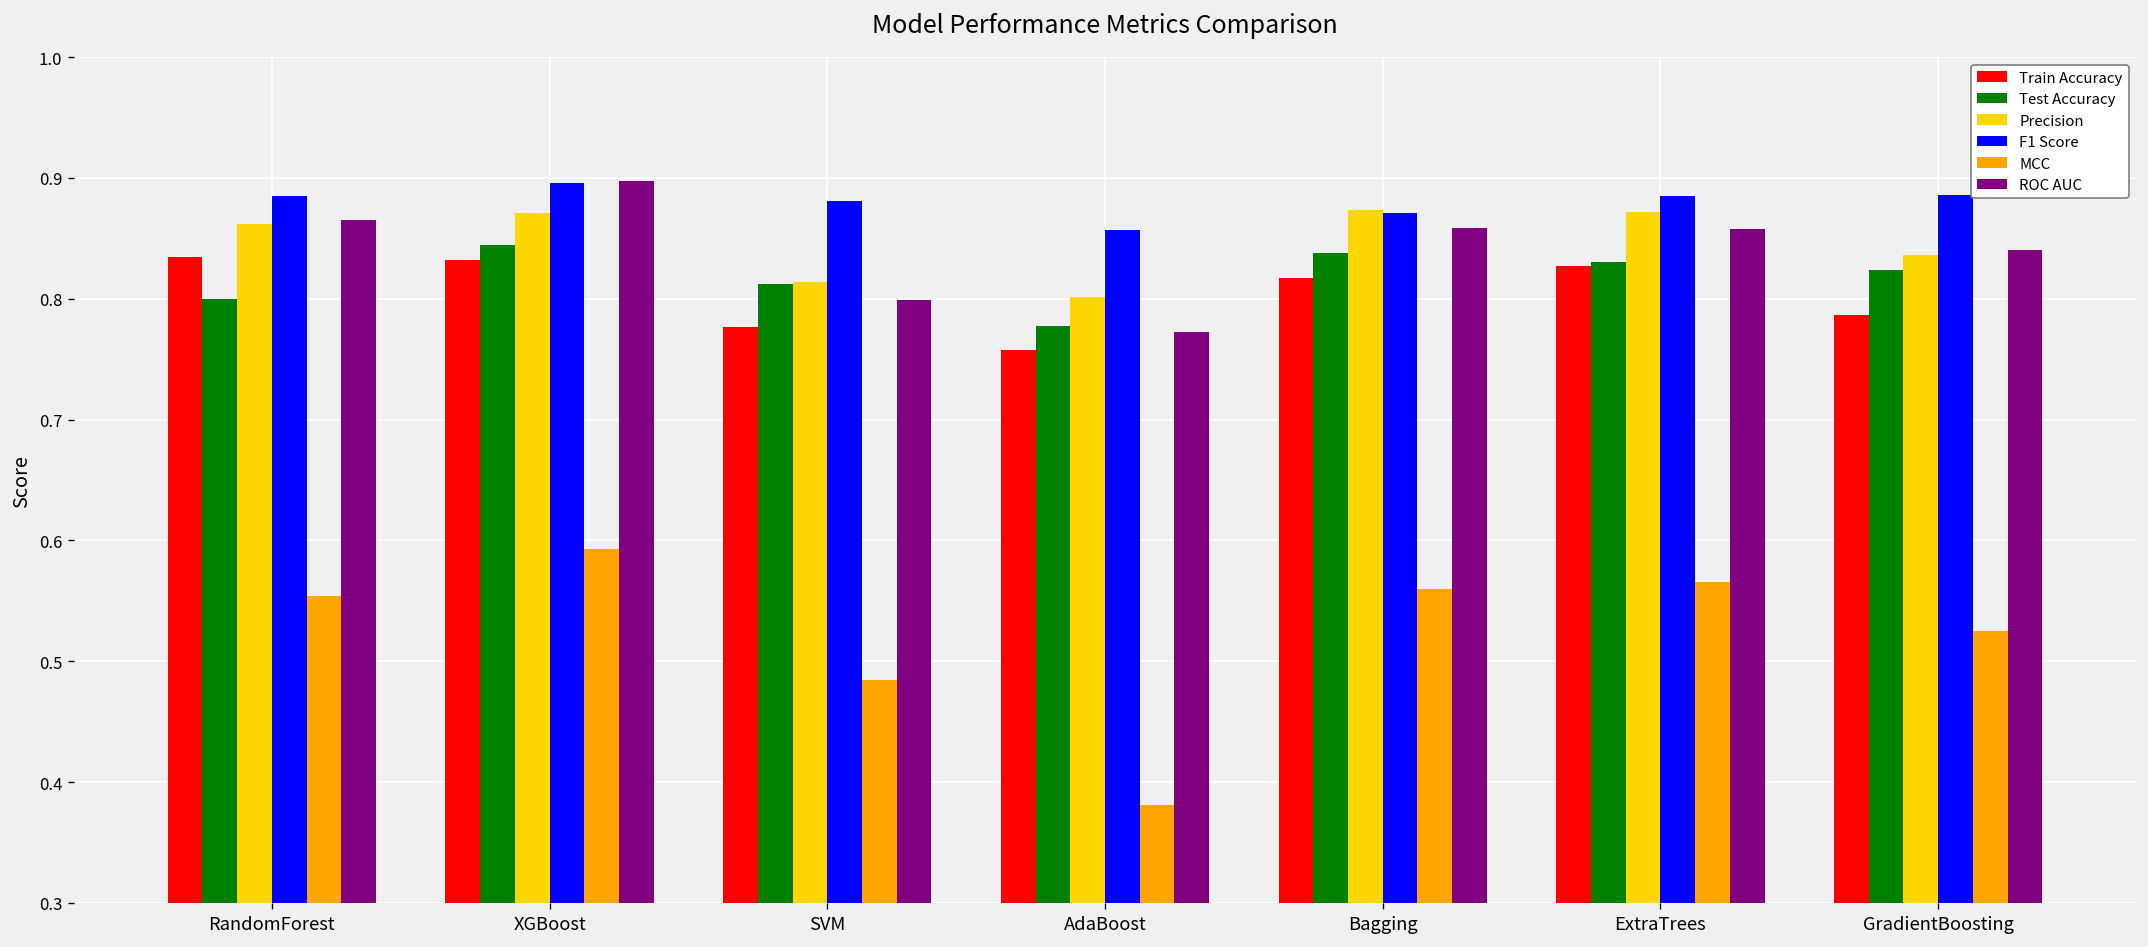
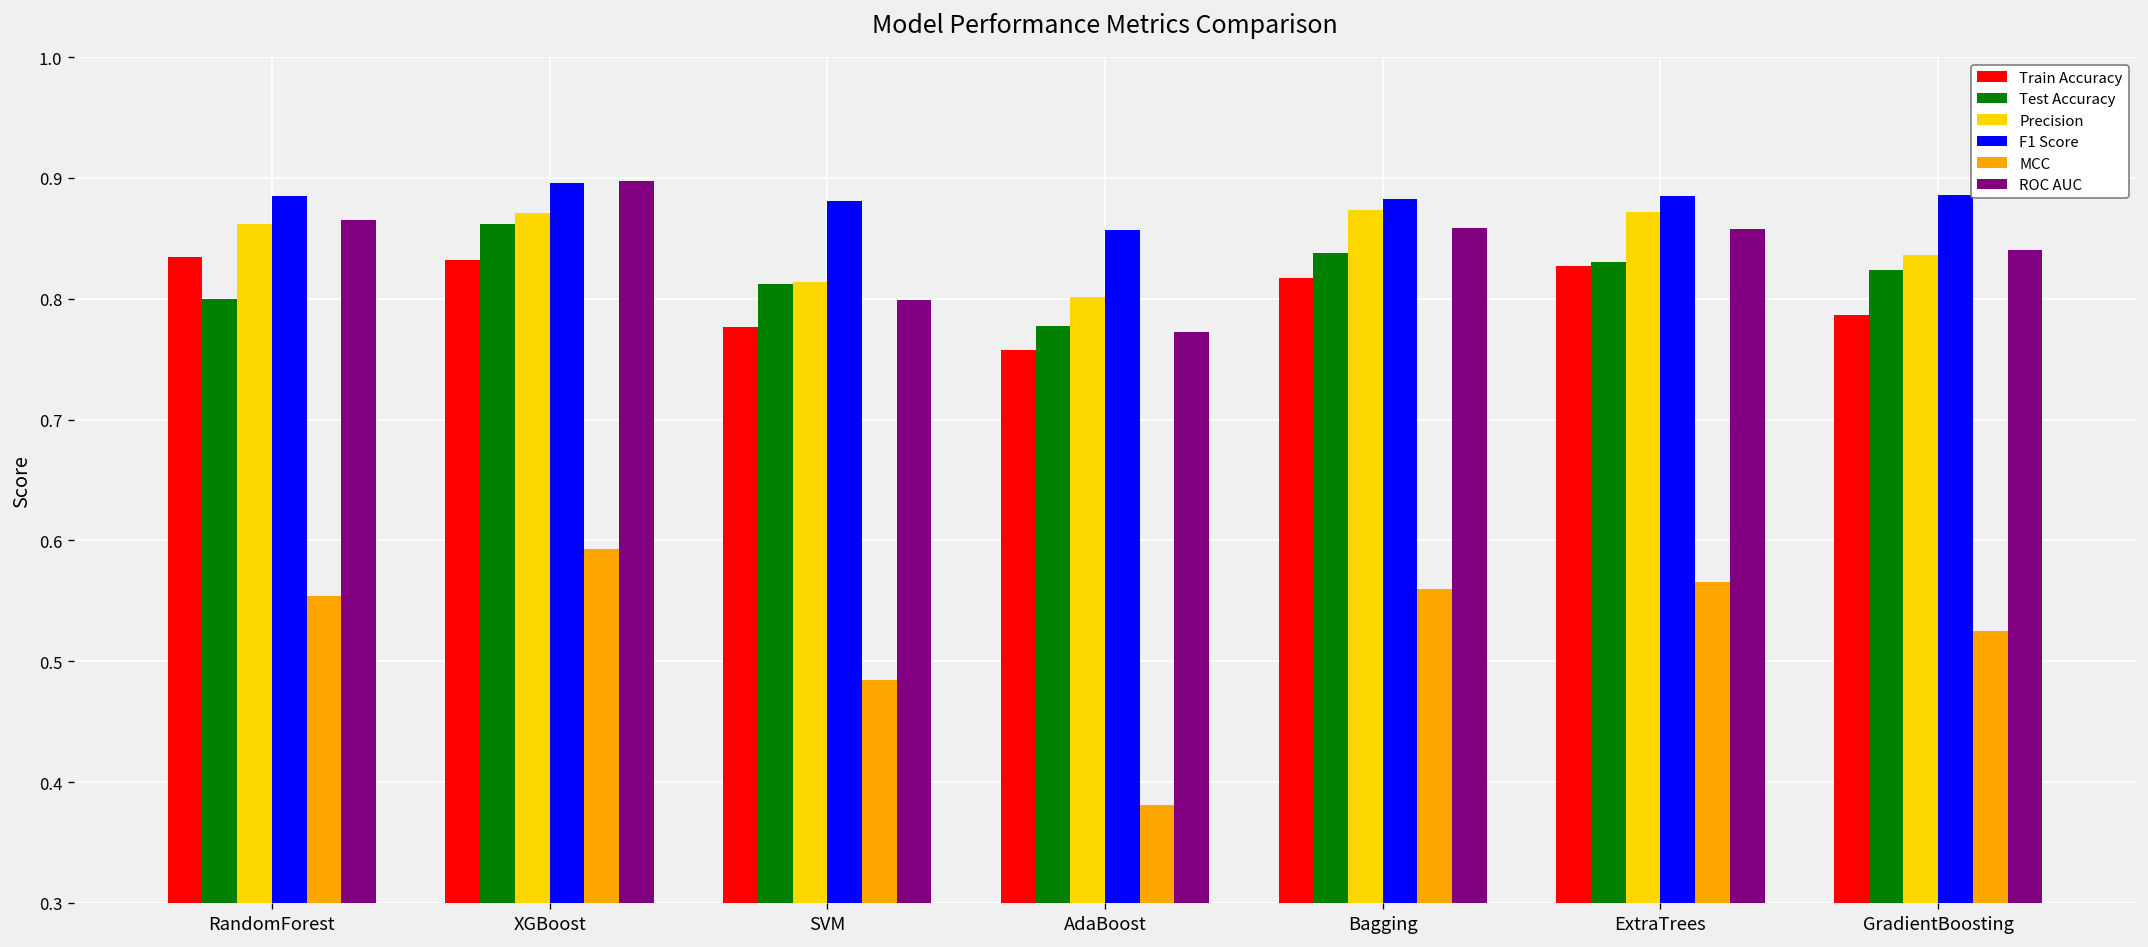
  {
    "Train Accuracy": {
      "RandomForest": 0.835,
      "XGBoost": 0.832,
      "SVM": 0.777,
      "AdaBoost": 0.758,
      "Bagging": 0.817,
      "ExtraTrees": 0.827,
      "GradientBoosting": 0.787
    },
    "Test Accuracy": {
      "RandomForest": 0.800,
-     "XGBoost": 0.844,
+     "XGBoost": 0.862,
      "SVM": 0.812,
      "AdaBoost": 0.777,
      "Bagging": 0.838,
      "ExtraTrees": 0.831,
      "GradientBoosting": 0.824
    },
    "F1 Score": {
      "RandomForest": 0.885,
      "XGBoost": 0.896,
      "SVM": 0.881,
      "AdaBoost": 0.857,
-     "Bagging": 0.871,
+     "Bagging": 0.882,
      "ExtraTrees": 0.885,
      "GradientBoosting": 0.886
    },
    "ROC AUC": {
      "RandomForest": 0.865,
      "XGBoost": 0.897,
      "SVM": 0.799,
      "AdaBoost": 0.772,
      "Bagging": 0.858,
      "ExtraTrees": 0.858,
      "GradientBoosting": 0.840
    }
  }
